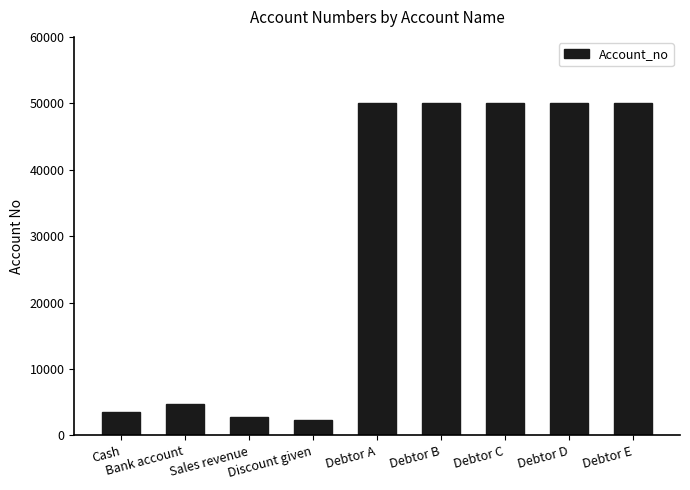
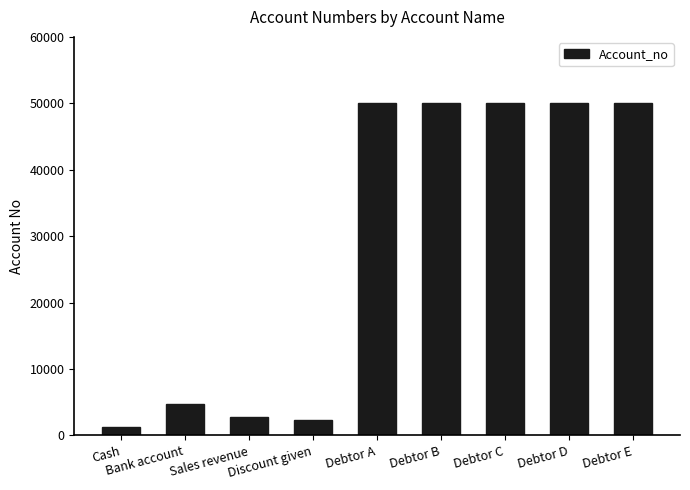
  {
-   "Cash": 4000,
+   "Cash": 1000,
    "Bank account": 5000,
    "Sales revenue": 3000,
    "Discount given": 2000,
    "Debtor A": 50000,
    "Debtor B": 50000,
    "Debtor C": 50000,
    "Debtor D": 50000,
    "Debtor E": 50000
  }
